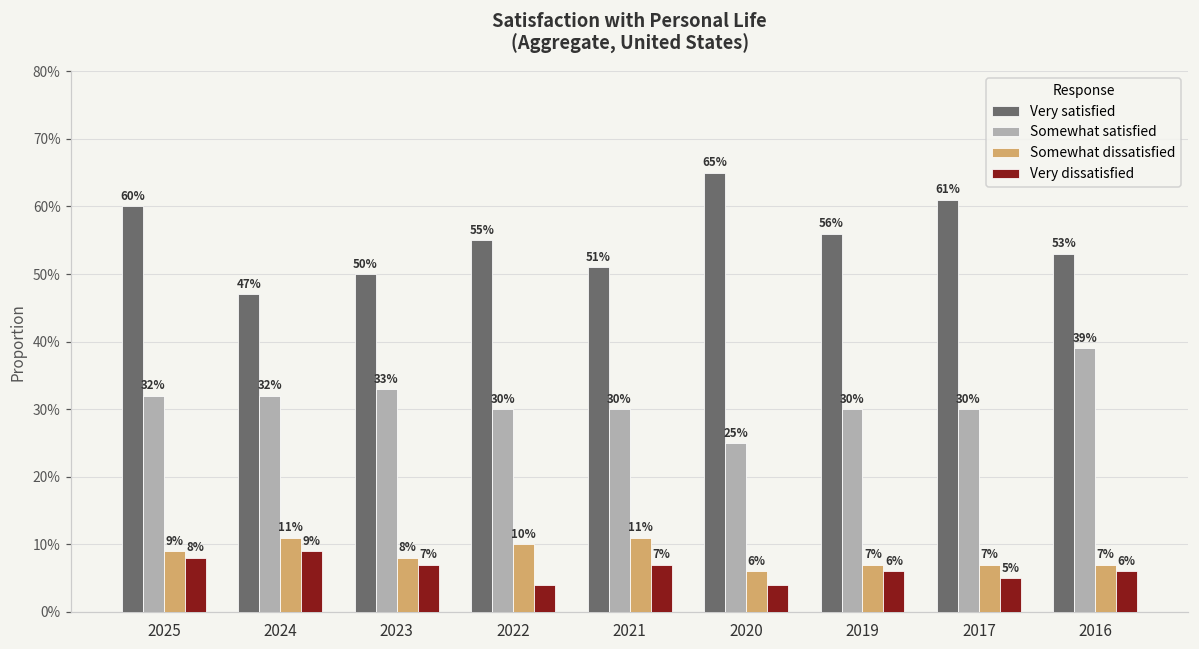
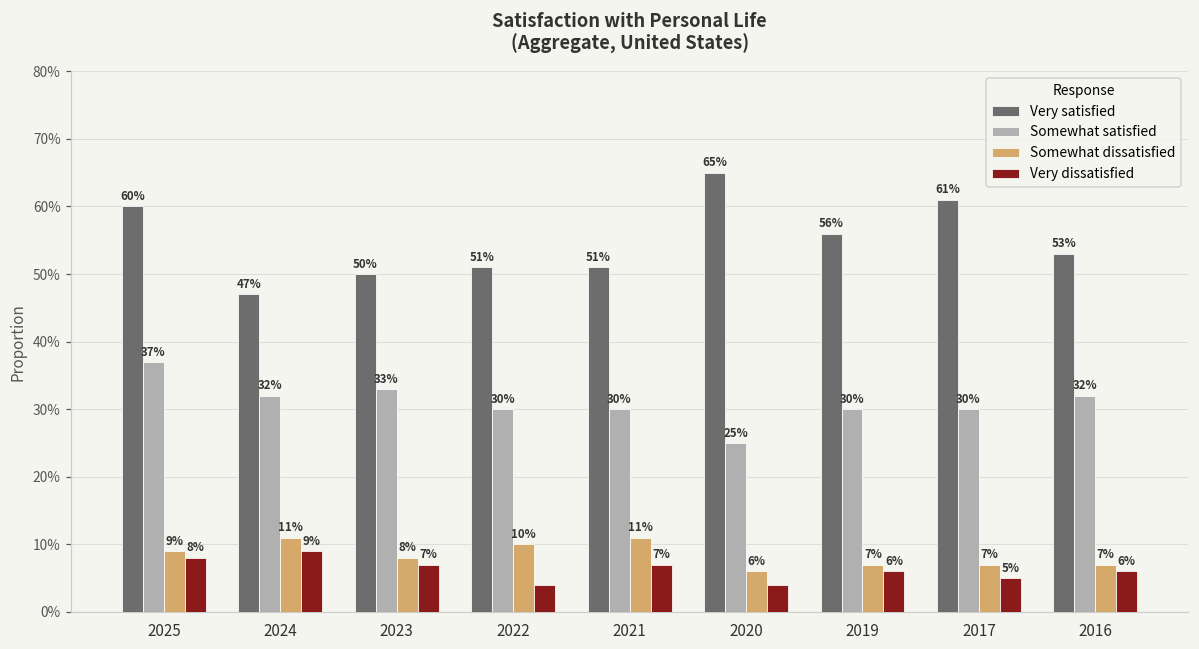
  {
    "Very satisfied": {
      "2025": "60%",
      "2024": "47%",
      "2023": "50%",
-     "2022": "55%",
+     "2022": "51%",
      "2021": "51%",
      "2020": "65%",
      "2019": "56%",
      "2017": "61%",
      "2016": "53%"
    },
    "Somewhat satisfied": {
-     "2025": "32%",
+     "2025": "37%",
      "2024": "32%",
      "2023": "33%",
      "2022": "30%",
      "2021": "30%",
      "2020": "25%",
      "2019": "30%",
      "2017": "30%",
-     "2016": "39%"
+     "2016": "32%"
    },
    "Somewhat dissatisfied": {
      "2025": "9%",
      "2024": "11%",
      "2023": "8%",
      "2022": "10%",
      "2021": "11%",
      "2020": "6%",
      "2019": "7%",
      "2017": "7%",
      "2016": "7%"
    },
    "Very dissatisfied": {
      "2025": "8%",
      "2024": "9%",
      "2023": "7%",
      "2021": "7%",
      "2019": "6%",
      "2017": "5%",
      "2016": "6%"
    }
  }
